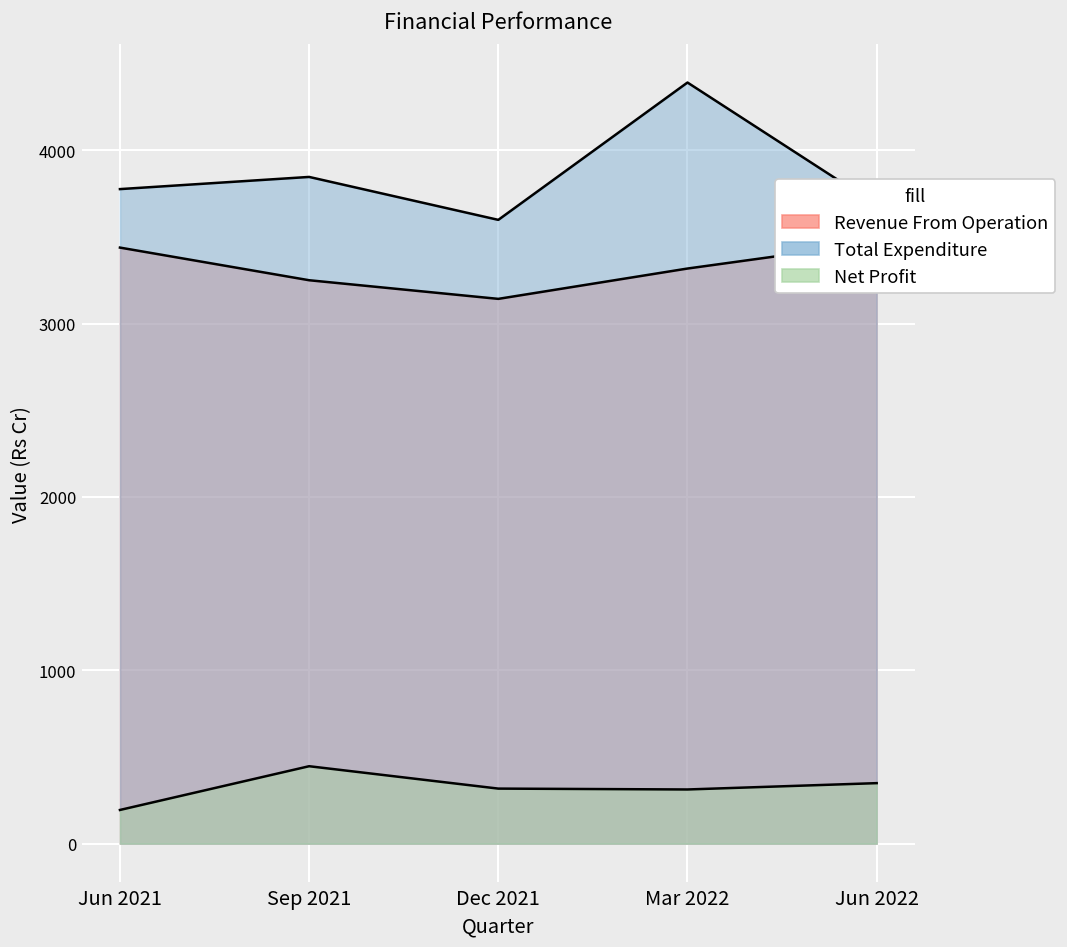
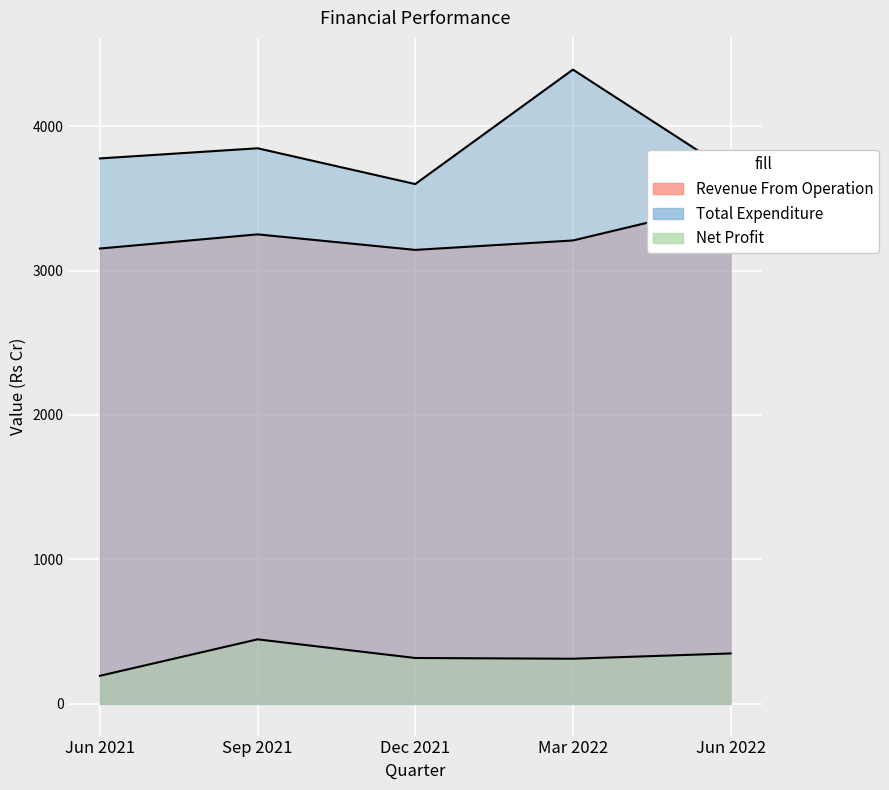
  {
    "Revenue From Operation": {
-     "Jun 2021": 3440,
+     "Jun 2021": 3150,
      "Sep 2021": 3250,
      "Dec 2021": 3140,
-     "Mar 2022": 3320
+     "Mar 2022": 3210
    }
  }
